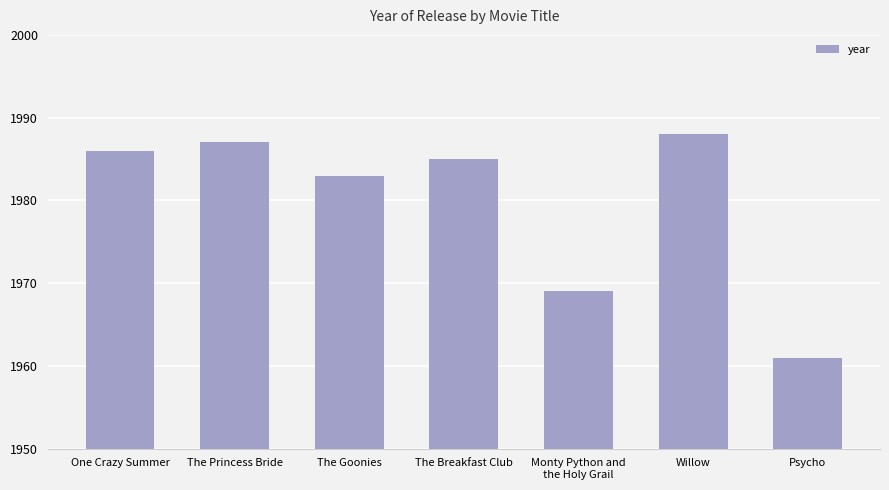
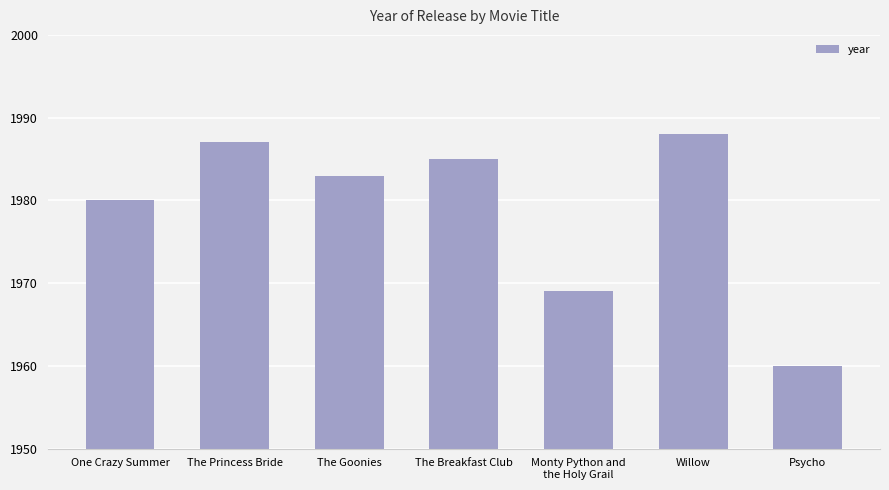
  {
-   "One Crazy Summer": 1986,
+   "One Crazy Summer": 1980,
    "The Princess Bride": 1987,
    "The Goonies": 1983,
    "The Breakfast Club": 1985,
    "Monty Python and the Holy Grail": 1969,
    "Willow": 1988,
-   "Psycho": 1961
+   "Psycho": 1960
  }
